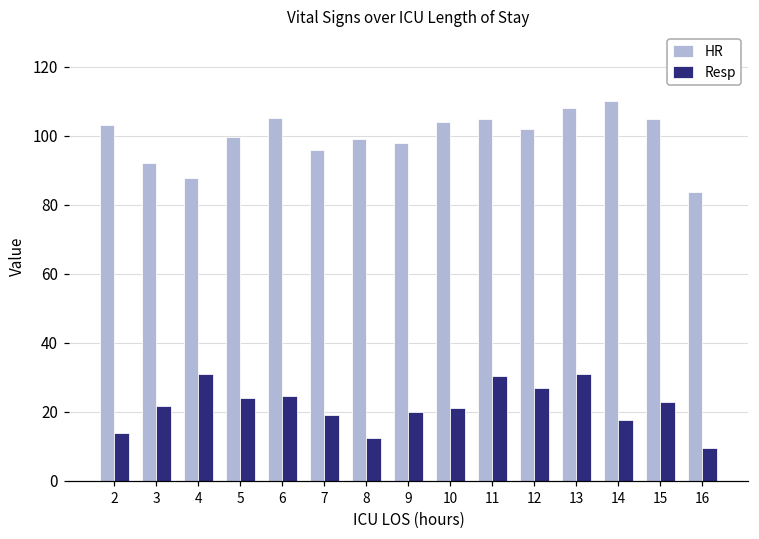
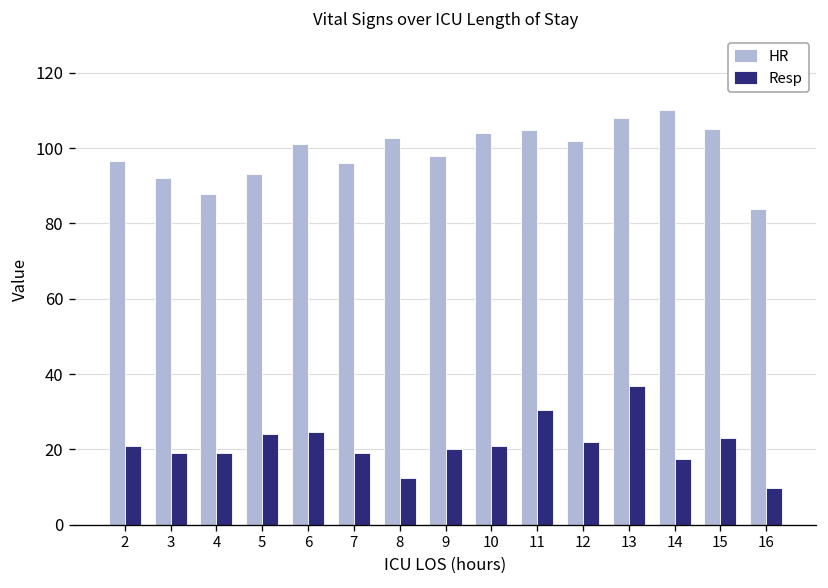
  {
    "HR": {
-     "2": 103,
+     "2": 97,
      "3": 92,
      "4": 88,
-     "5": 100,
-     "6": 105,
+     "5": 93,
+     "6": 101,
      "7": 96,
-     "8": 99,
+     "8": 103,
      "9": 98,
      "10": 104,
      "11": 105,
      "12": 102,
      "13": 108,
      "14": 110,
      "15": 105,
      "16": 84
    },
    "Resp": {
-     "2": 14,
-     "3": 22,
-     "4": 31,
+     "2": 21,
+     "3": 19,
+     "4": 19,
      "5": 24,
      "6": 25,
      "7": 19,
      "8": 13,
      "9": 20,
      "10": 21,
      "11": 31,
-     "12": 27,
-     "13": 31,
+     "12": 22,
+     "13": 37,
      "14": 18,
      "15": 23,
      "16": 10
    }
  }
